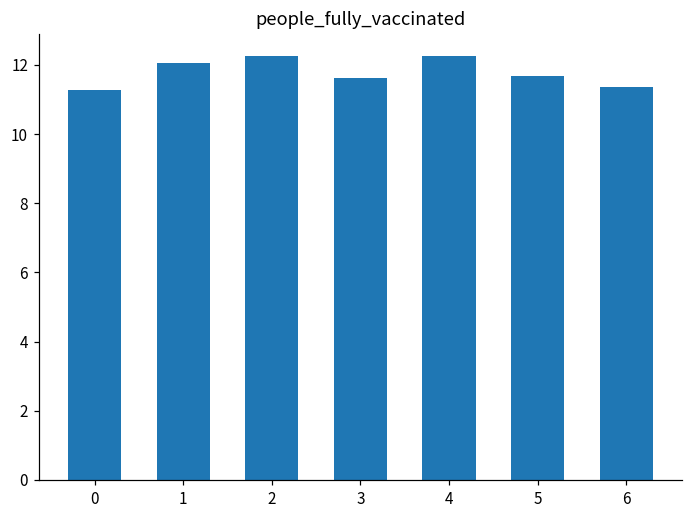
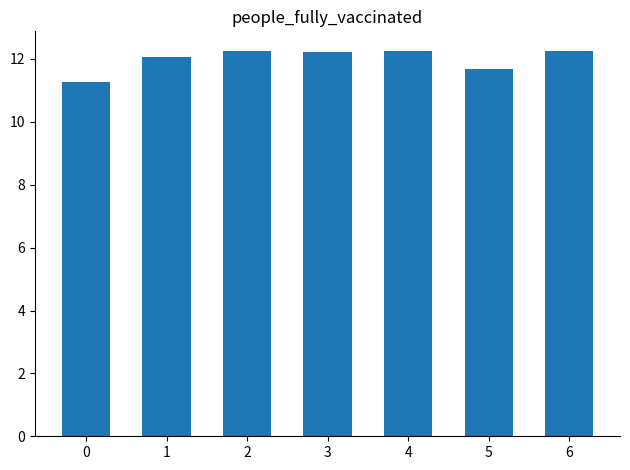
  {
    "0": 11.3,
    "1": 12.1,
    "2": 12.3,
-   "3": 11.6,
+   "3": 12.2,
    "4": 12.3,
    "5": 11.7,
-   "6": 11.3
+   "6": 12.2
  }
